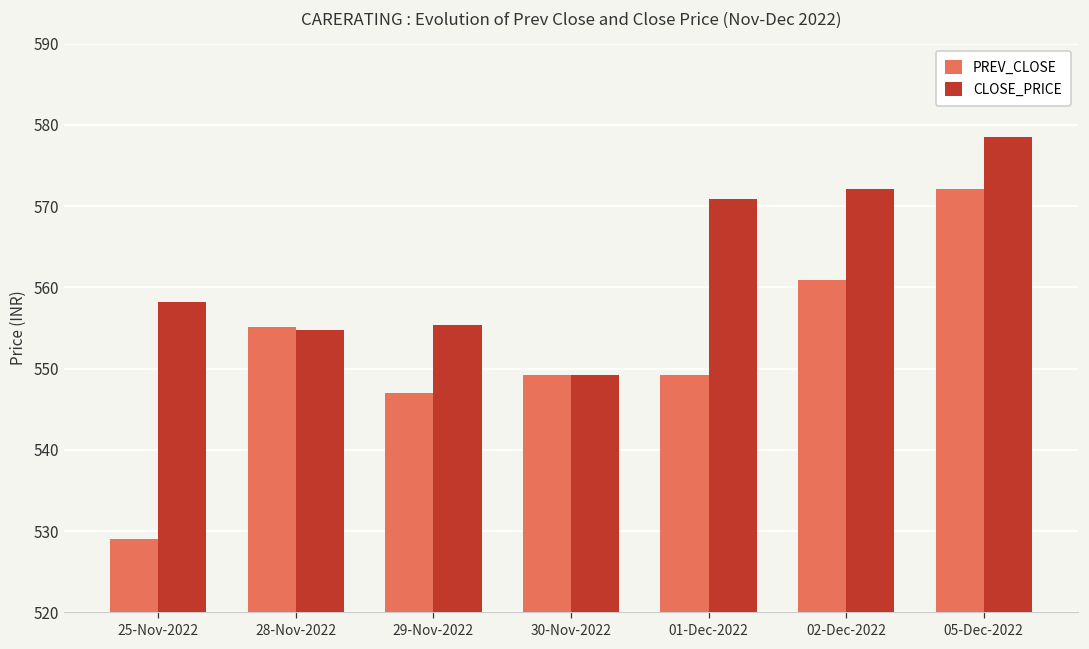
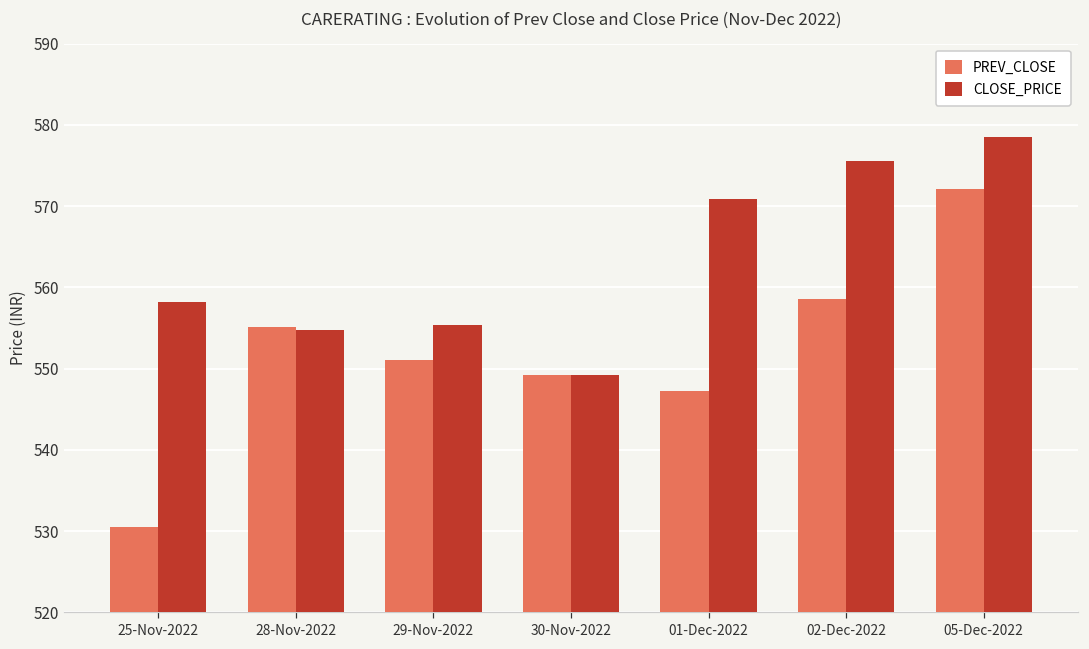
  {
    "PREV_CLOSE": {
-     "25-Nov-2022": 529,
+     "25-Nov-2022": 531,
      "28-Nov-2022": 555,
-     "29-Nov-2022": 547,
+     "29-Nov-2022": 551,
      "30-Nov-2022": 549,
-     "01-Dec-2022": 549,
-     "02-Dec-2022": 561,
+     "01-Dec-2022": 547,
+     "02-Dec-2022": 559,
      "05-Dec-2022": 572
    },
    "CLOSE_PRICE": {
      "25-Nov-2022": 558,
      "28-Nov-2022": 555,
      "29-Nov-2022": 555,
      "30-Nov-2022": 549,
      "01-Dec-2022": 571,
-     "02-Dec-2022": 572,
+     "02-Dec-2022": 576,
      "05-Dec-2022": 578
    }
  }
